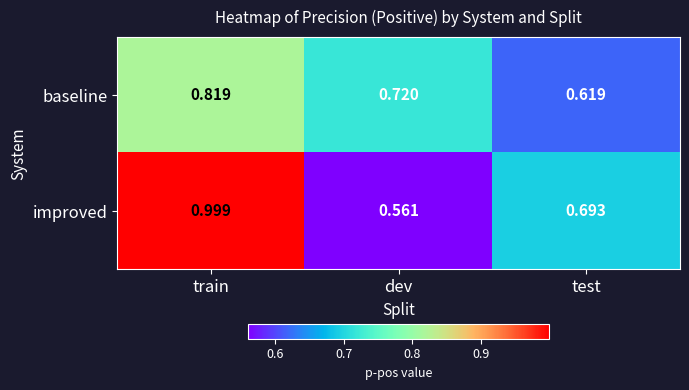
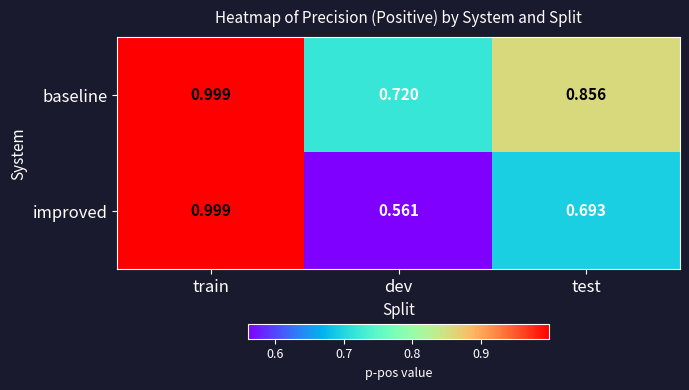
  {
    "baseline": {
-     "train": 0.819,
+     "train": 0.999,
      "dev": 0.720,
-     "test": 0.619
+     "test": 0.856
    },
    "improved": {
      "train": 0.999,
      "dev": 0.561,
      "test": 0.693
    }
  }
